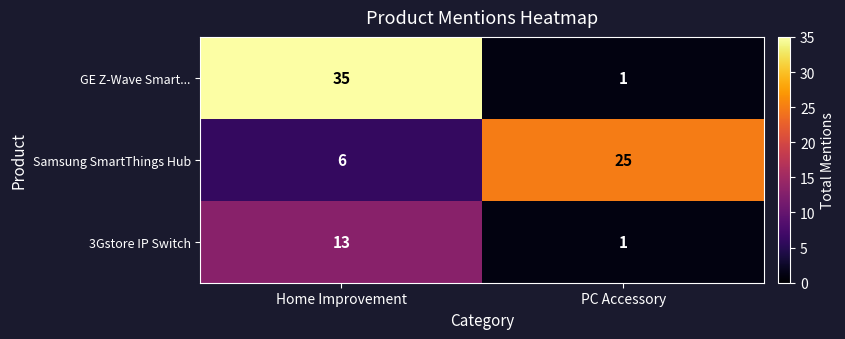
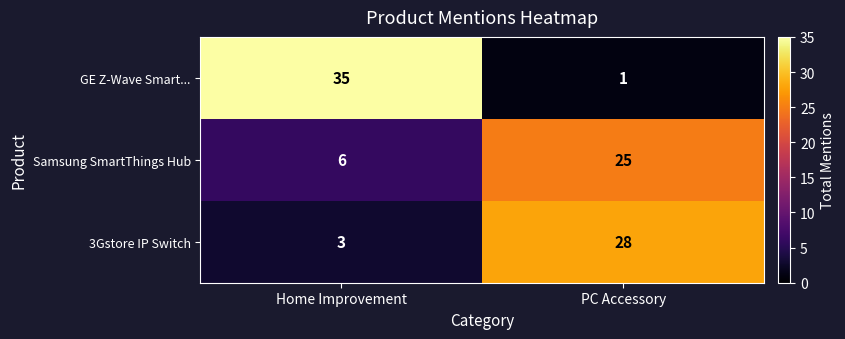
  {
    "GE Z-Wave Smart...": {
      "Home Improvement": 35,
      "PC Accessory": 1
    },
    "Samsung SmartThings Hub": {
      "Home Improvement": 6,
      "PC Accessory": 25
    },
    "3Gstore IP Switch": {
-     "Home Improvement": 13,
-     "PC Accessory": 1
+     "Home Improvement": 3,
+     "PC Accessory": 28
    }
  }
